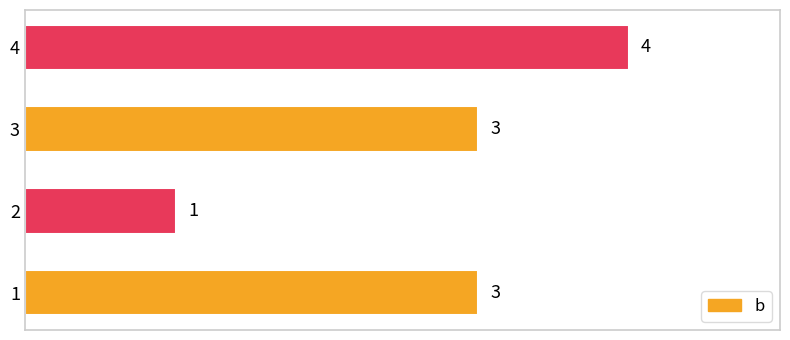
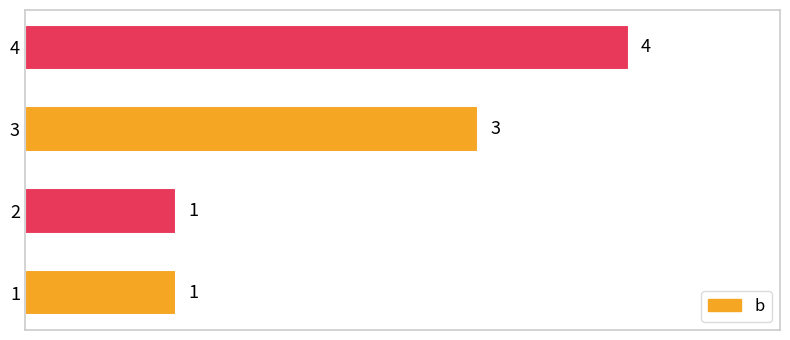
  {
    "4": 4,
    "3": 3,
    "2": 1,
-   "1": 3
+   "1": 1
  }
